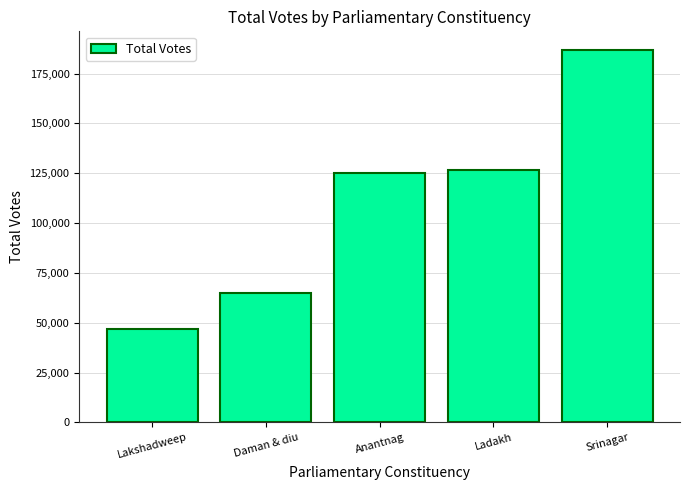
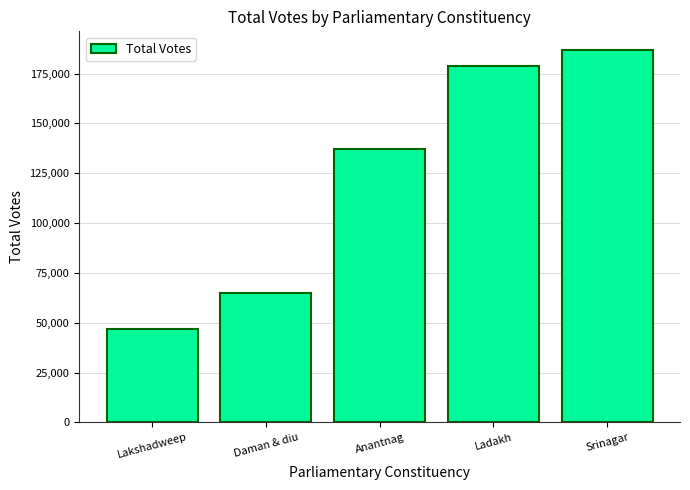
  {
    "Lakshadweep": "47,000",
    "Daman & diu": "65,000",
-   "Anantnag": "125,000",
-   "Ladakh": "126,000",
+   "Anantnag": "137,000",
+   "Ladakh": "179,000",
    "Srinagar": "187,000"
  }
